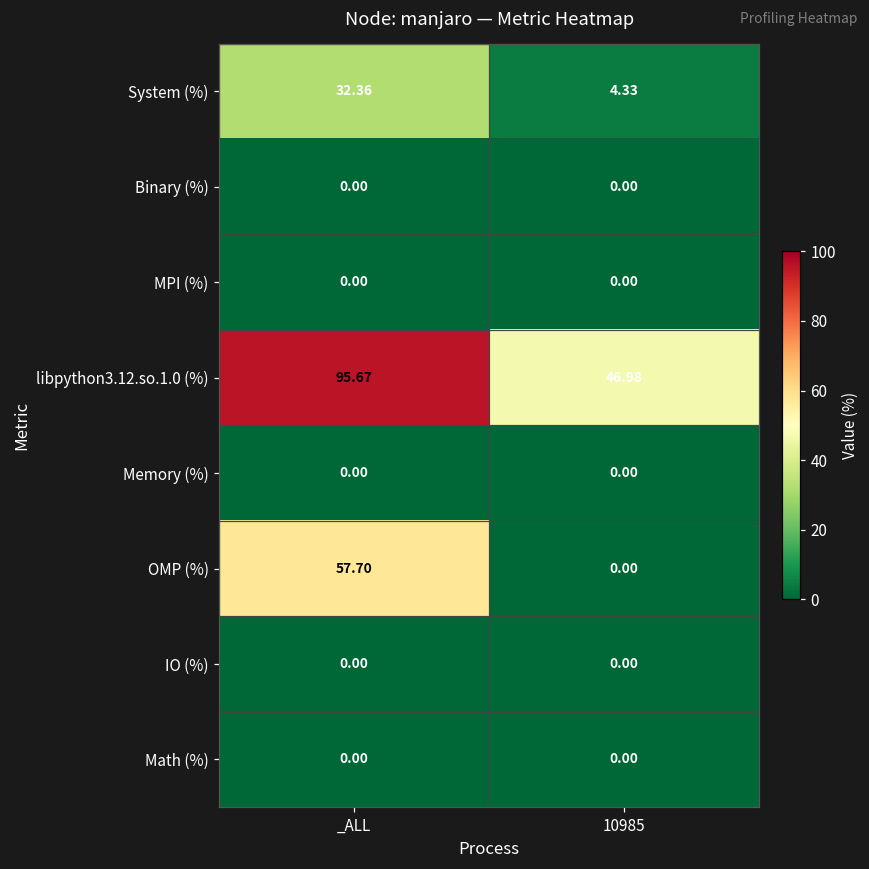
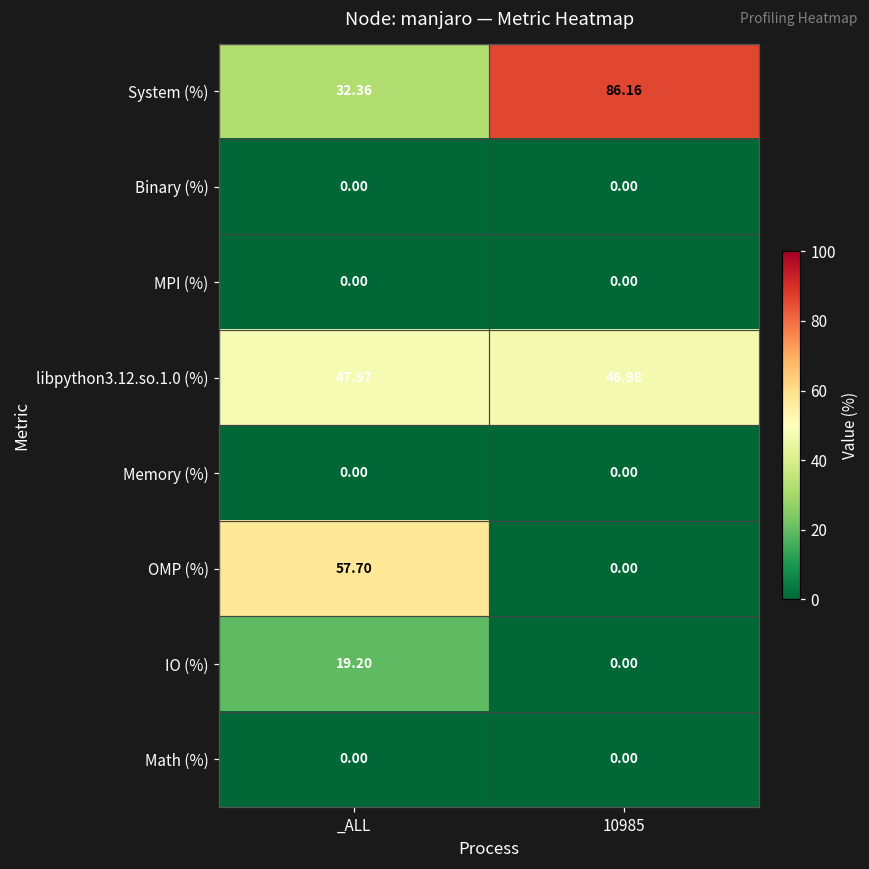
  {
    "System (%)": {
      "_ALL": 32.36,
-     "10985": 4.33
+     "10985": 86.16
    },
    "Binary (%)": {
      "_ALL": 0.00,
      "10985": 0.00
    },
    "MPI (%)": {
      "_ALL": 0.00,
      "10985": 0.00
    },
    "libpython3.12.so.1.0 (%)": {
-     "_ALL": 95.67,
+     "_ALL": 47.97,
      "10985": 46.98
    },
    "Memory (%)": {
      "_ALL": 0.00,
      "10985": 0.00
    },
    "OMP (%)": {
      "_ALL": 57.70,
      "10985": 0.00
    },
    "IO (%)": {
-     "_ALL": 0.00,
+     "_ALL": 19.20,
      "10985": 0.00
    },
    "Math (%)": {
      "_ALL": 0.00,
      "10985": 0.00
    }
  }
